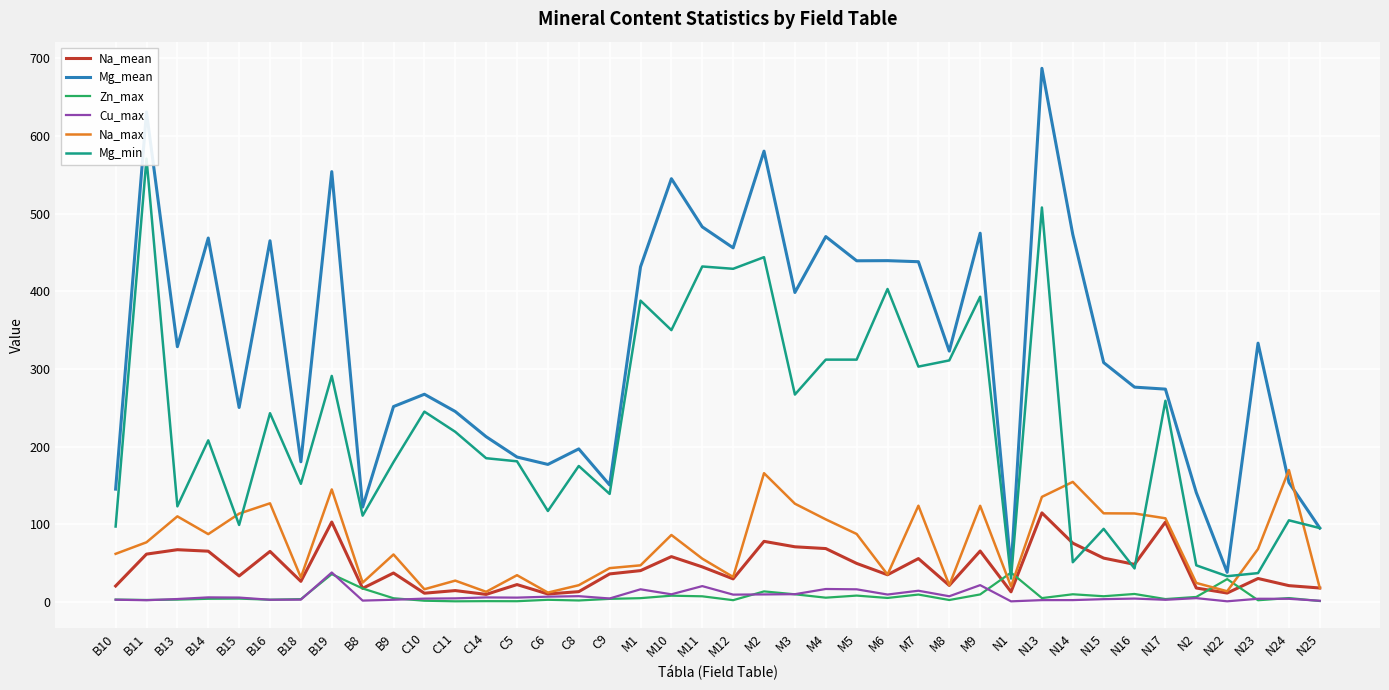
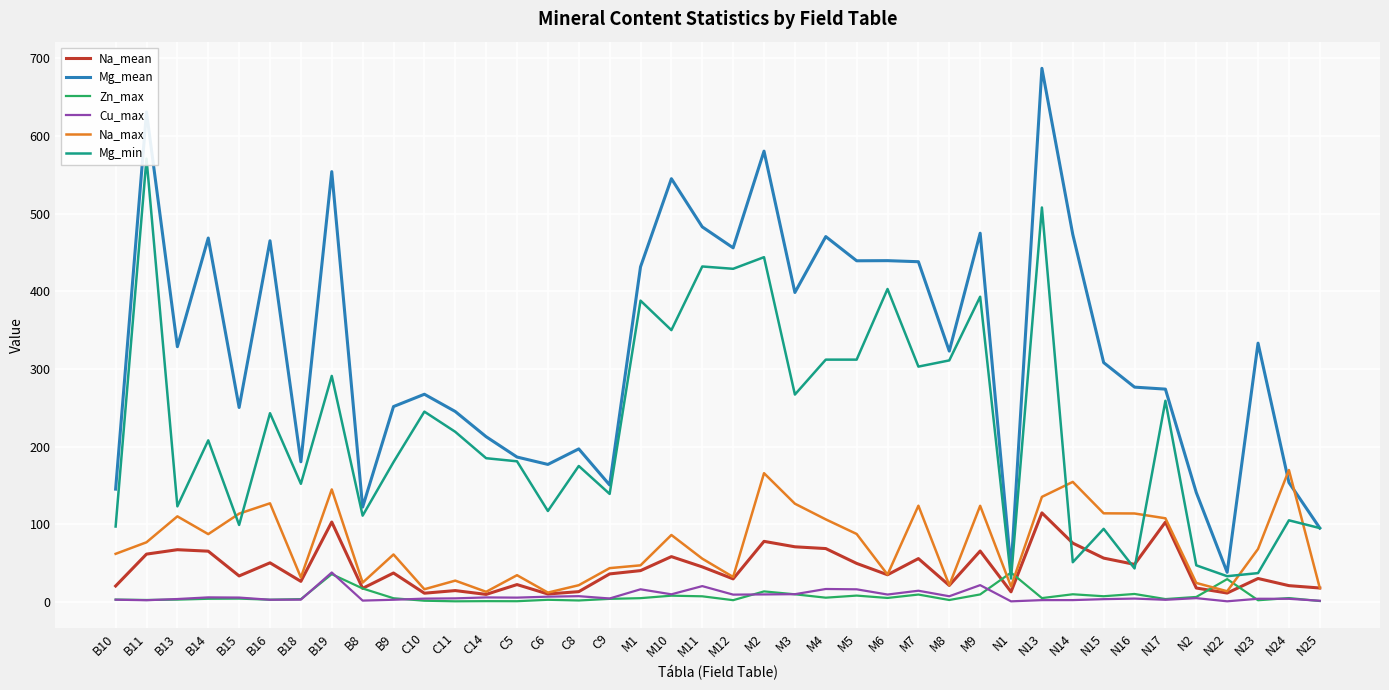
  {
    "Na_mean": {
      "B10": 20,
      "B11": 60,
      "B13": 70,
      "B14": 70,
      "B15": 30,
-     "B16": 60,
+     "B16": 50,
      "B18": 30,
      "B19": 100,
      "B9": 40,
      "C10": 10,
      "C11": 10,
      "C14": 10,
      "C5": 20,
      "C8": 10,
      "C9": 40,
      "M1": 40,
      "M10": 60,
      "M11": 50,
      "M2": 80,
      "M3": 70,
      "M4": 70,
      "M5": 50,
      "M7": 60,
      "M9": 70,
      "N1": 10,
      "N13": 110,
      "N14": 80,
      "N15": 60,
      "N16": 50,
      "N17": 100,
      "N2": 20,
      "N23": 30,
      "N24": 20
    },
    "Mg_mean": {
      "B10": 150,
      "B13": 330,
      "B14": 470,
      "B15": 250,
      "B16": 470,
      "B18": 180,
      "B19": 550,
      "B8": 120,
      "B9": 250,
      "C10": 270,
      "C11": 250,
      "C14": 210,
      "C5": 190,
      "C6": 180,
      "C8": 200,
      "C9": 150,
      "M1": 430,
      "M10": 550,
      "M11": 480,
      "M12": 460,
      "M2": 580,
      "M3": 400,
      "M4": 470,
      "M5": 440,
      "M6": 440,
      "M7": 440,
      "M8": 320,
      "M9": 470,
      "N1": 40,
      "N13": 690,
      "N14": 470,
      "N15": 310,
      "N16": 280,
      "N17": 270,
      "N2": 140,
      "N22": 40,
      "N23": 330,
      "N24": 150
    },
    "Cu_max": {
      "B8": 0,
      "C11": 0,
      "C14": 10,
      "C5": 10,
      "C6": 10,
      "C8": 10,
      "M1": 20,
      "M11": 20,
      "M12": 10,
      "M2": 10,
      "M4": 20,
      "M5": 20,
      "M6": 10,
      "M7": 10,
      "M8": 10,
      "M9": 20,
      "N1": 0,
      "N14": 0,
      "N15": 0,
      "N16": 0,
      "N22": 0
    },
    "Na_max": {
      "B10": 60,
      "B11": 80,
      "B13": 110,
      "B14": 90,
      "B15": 110,
      "B16": 130,
      "B18": 30,
      "B19": 140,
      "B8": 20,
      "B9": 60,
      "C10": 20,
      "C11": 30,
      "C14": 10,
      "C5": 30,
      "C8": 20,
      "C9": 40,
      "M1": 50,
      "M10": 90,
      "M11": 60,
      "M2": 170,
      "M3": 130,
      "M4": 110,
      "M5": 90,
      "M7": 120,
      "M9": 120,
      "N1": 20,
      "N13": 140,
      "N14": 150,
      "N15": 110,
      "N16": 110,
      "N17": 110,
      "N2": 20,
      "N23": 70,
      "N24": 170
    }
  }
